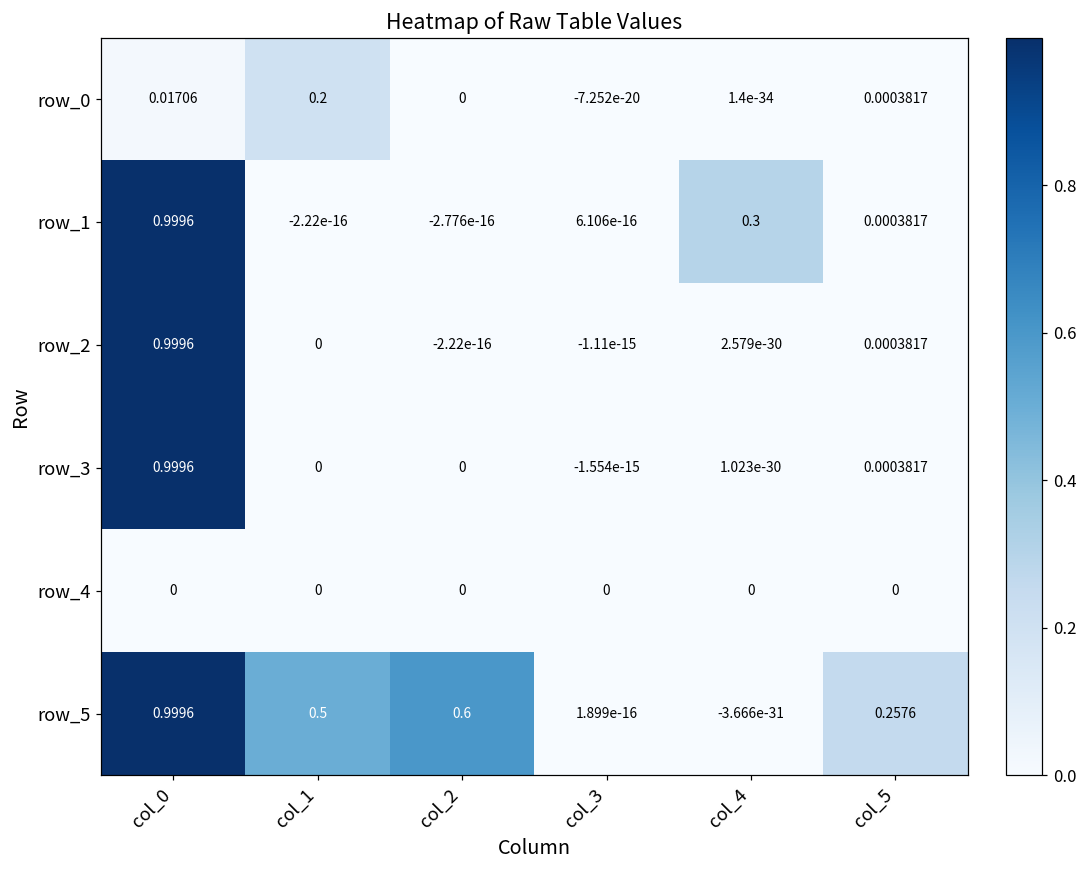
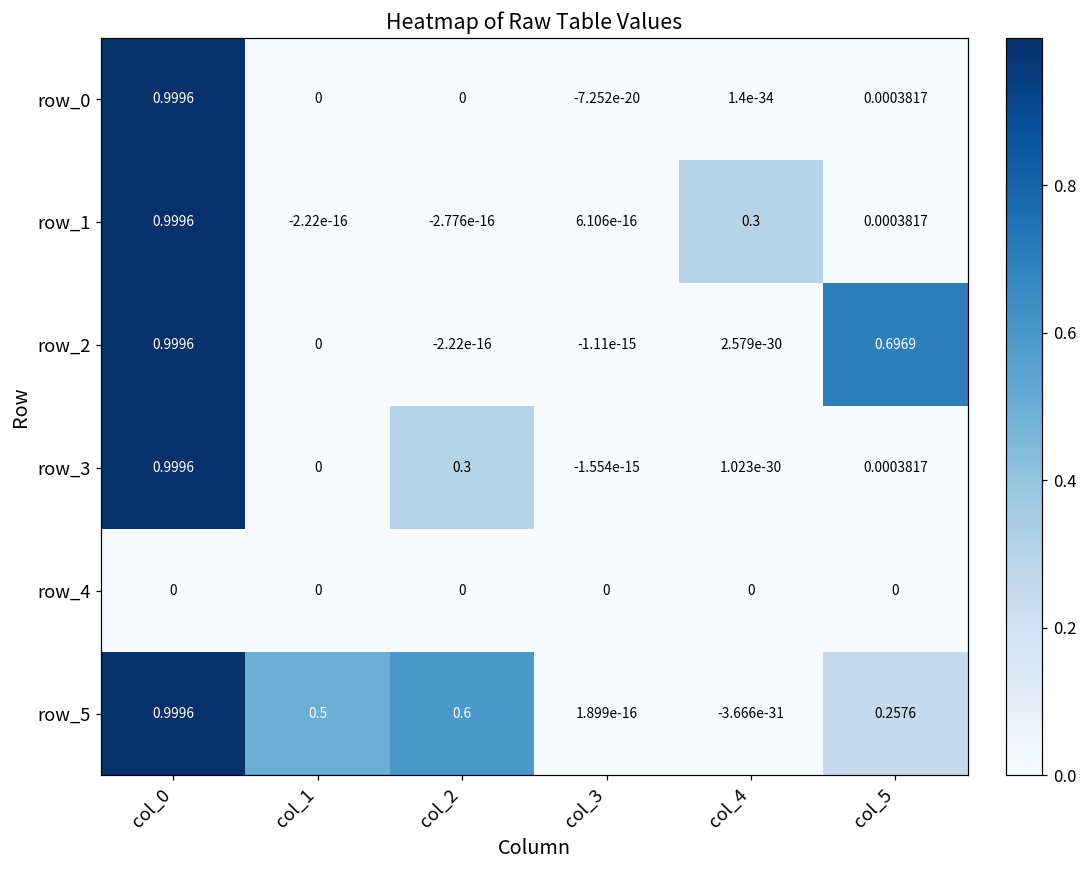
  {
    "row_0": {
-     "col_0": "0.01706",
-     "col_1": "0.2",
+     "col_0": "0.9996",
+     "col_1": "0",
      "col_2": "0",
      "col_3": "-7.252e-20",
      "col_4": "1.4e-34",
      "col_5": "0.0003817"
    },
    "row_1": {
      "col_0": "0.9996",
      "col_1": "-2.22e-16",
      "col_2": "-2.776e-16",
      "col_3": "6.106e-16",
      "col_4": "0.3",
      "col_5": "0.0003817"
    },
    "row_2": {
      "col_0": "0.9996",
      "col_1": "0",
      "col_2": "-2.22e-16",
      "col_3": "-1.11e-15",
      "col_4": "2.579e-30",
-     "col_5": "0.0003817"
+     "col_5": "0.6969"
    },
    "row_3": {
      "col_0": "0.9996",
      "col_1": "0",
-     "col_2": "0",
+     "col_2": "0.3",
      "col_3": "-1.554e-15",
      "col_4": "1.023e-30",
      "col_5": "0.0003817"
    },
    "row_4": {
      "col_0": "0",
      "col_1": "0",
      "col_2": "0",
      "col_3": "0",
      "col_4": "0",
      "col_5": "0"
    },
    "row_5": {
      "col_0": "0.9996",
      "col_1": "0.5",
      "col_2": "0.6",
      "col_3": "1.899e-16",
      "col_4": "-3.666e-31",
      "col_5": "0.2576"
    }
  }
